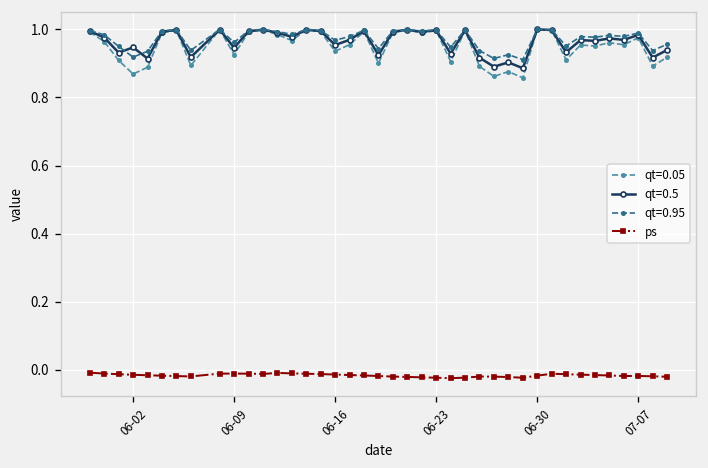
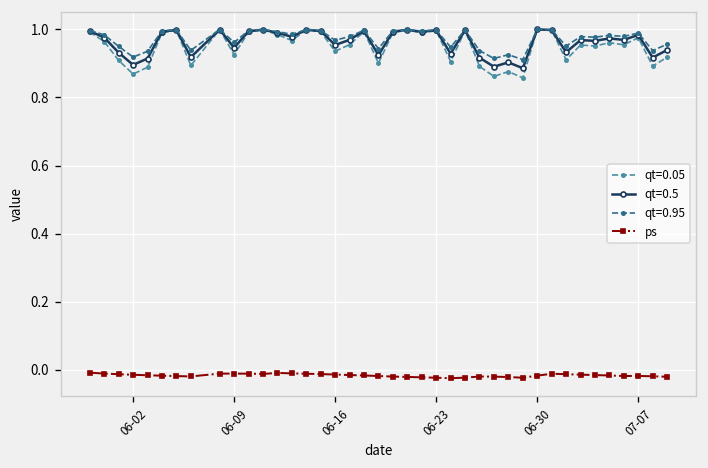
  {
    "qt=0.5": {
-     "06-02": 0.95,
+     "06-02": 0.90,
      "06-09": 0.95,
      "06-16": 0.95
    },
    "ps": {
      "06-02": -0.01,
      "06-09": -0.01,
      "06-16": -0.01,
      "06-23": -0.02,
      "06-30": -0.02,
      "07-07": -0.02
    }
  }
